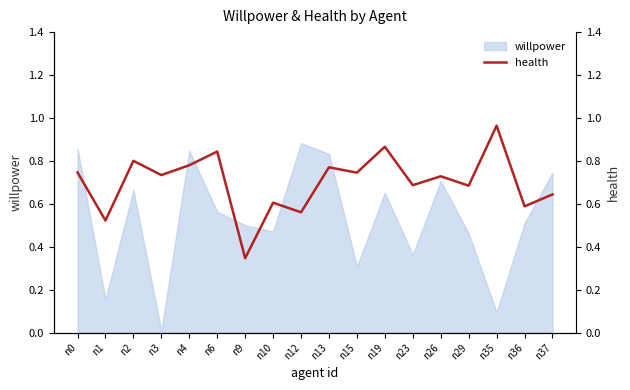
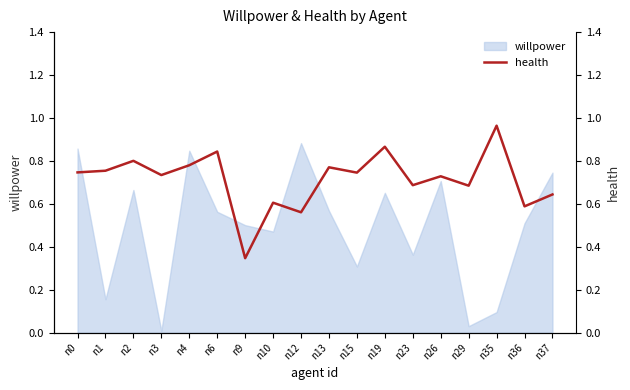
  {
    "willpower": {
      "n0": 0.86,
      "n1": 0.16,
      "n2": 0.66,
      "n4": 0.85,
      "n6": 0.56,
      "n9": 0.50,
      "n10": 0.47,
      "n12": 0.88,
-     "n13": 0.83,
+     "n13": 0.57,
      "n15": 0.31,
      "n19": 0.65,
      "n23": 0.36,
      "n26": 0.71,
-     "n29": 0.46,
+     "n29": 0.03,
      "n35": 0.10,
      "n36": 0.51,
      "n37": 0.75
    },
    "health": {
      "n0": 0.75,
-     "n1": 0.52,
+     "n1": 0.75,
      "n2": 0.80,
      "n3": 0.73,
      "n4": 0.78,
      "n6": 0.84,
      "n9": 0.35,
      "n10": 0.61,
      "n12": 0.56,
      "n13": 0.77,
      "n15": 0.75,
      "n19": 0.87,
      "n23": 0.69,
      "n26": 0.73,
      "n29": 0.68,
      "n35": 0.96,
      "n36": 0.59,
      "n37": 0.64
    }
  }
